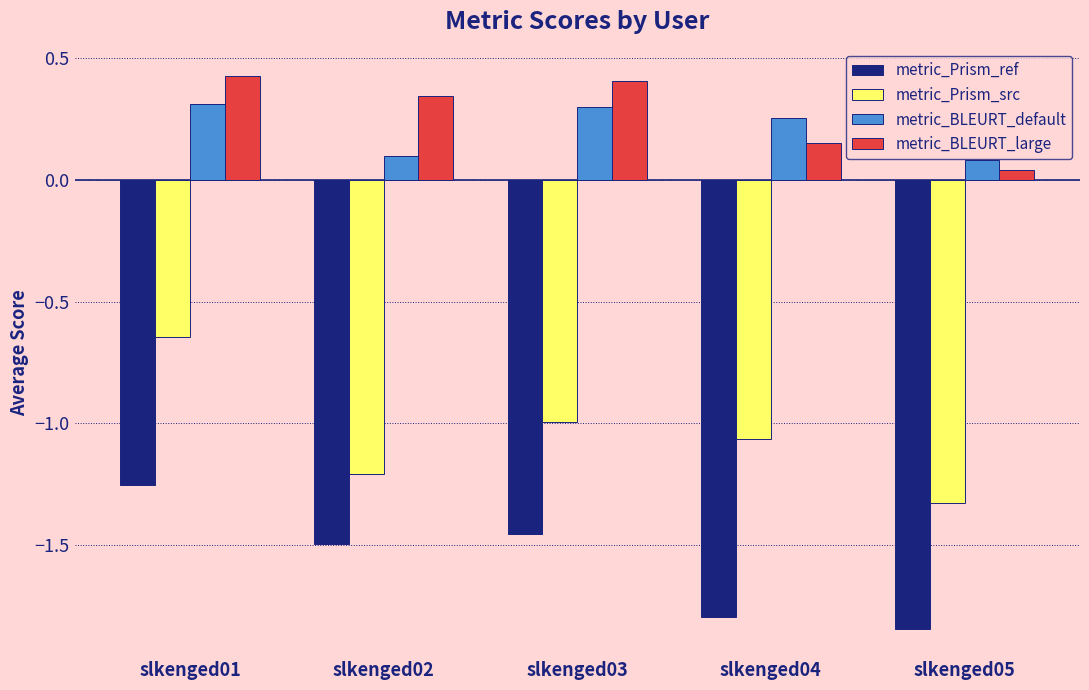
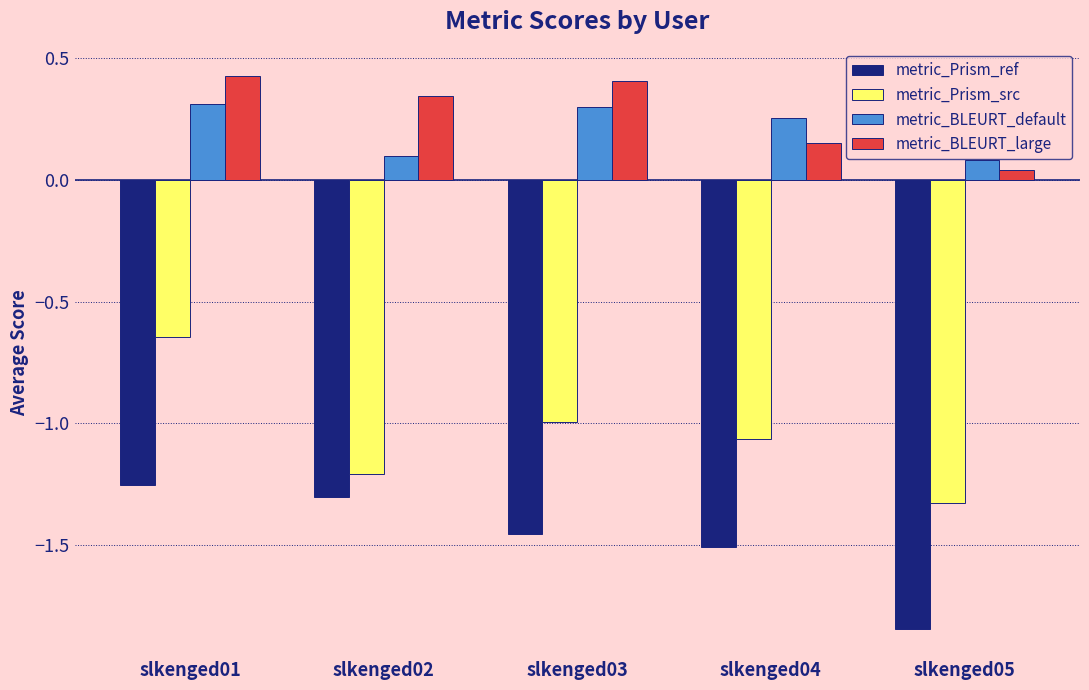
  {
    "metric_Prism_ref": {
      "slkenged01": -1.25,
-     "slkenged02": -1.50,
+     "slkenged02": -1.30,
      "slkenged03": -1.45,
-     "slkenged04": -1.80,
+     "slkenged04": -1.51,
      "slkenged05": -1.84
    },
    "metric_Prism_src": {
      "slkenged01": -0.64,
      "slkenged02": -1.21,
      "slkenged03": -0.99,
      "slkenged04": -1.07,
      "slkenged05": -1.33
    },
    "metric_BLEURT_default": {
      "slkenged01": 0.31,
      "slkenged02": 0.10,
      "slkenged03": 0.30,
      "slkenged04": 0.26,
      "slkenged05": 0.08
    },
    "metric_BLEURT_large": {
      "slkenged01": 0.43,
      "slkenged02": 0.35,
      "slkenged03": 0.40,
      "slkenged04": 0.15,
      "slkenged05": 0.04
    }
  }
